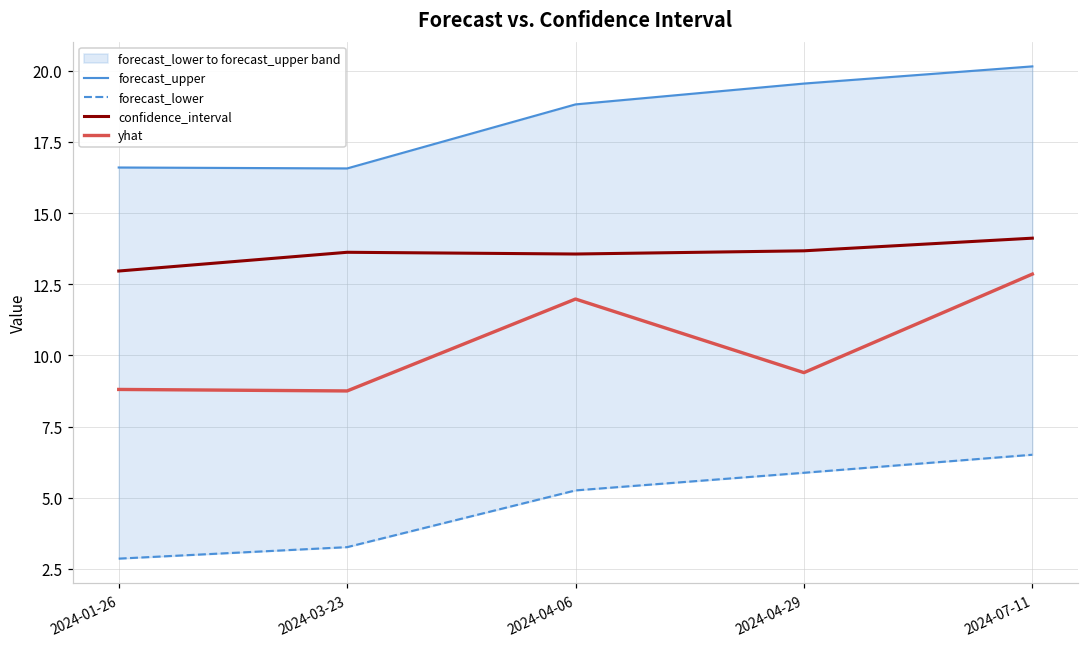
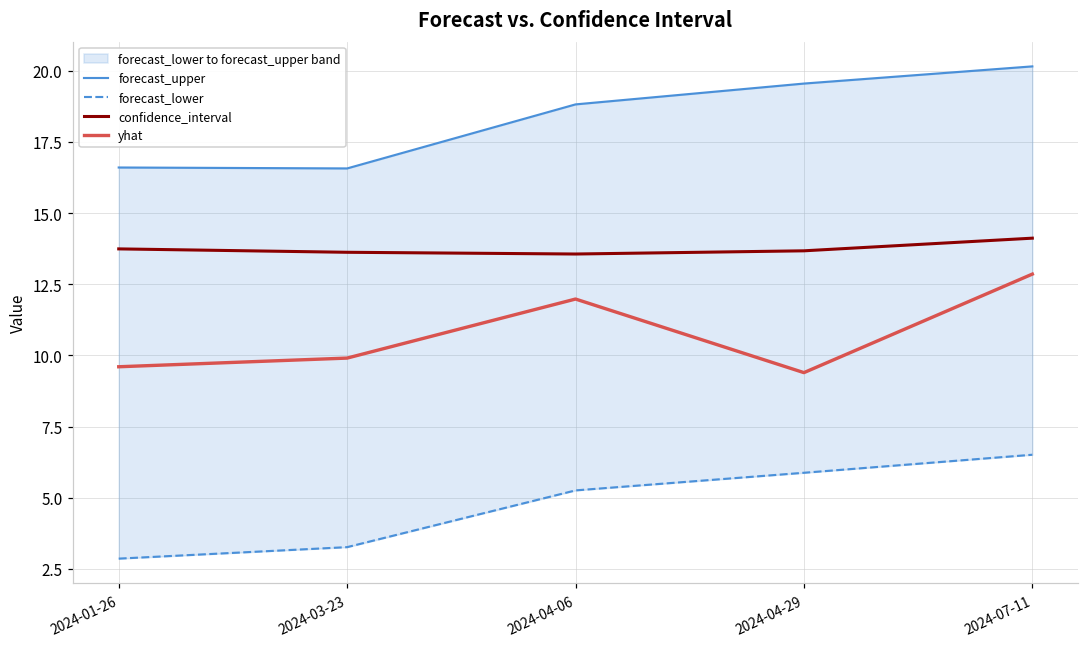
  {
    "confidence_interval": {
-     "2024-01-26": 13.0,
+     "2024-01-26": 13.7,
      "2024-03-23": 13.6,
      "2024-04-06": 13.6,
      "2024-04-29": 13.7,
      "2024-07-11": 14.1
    },
    "yhat": {
-     "2024-01-26": 8.8,
-     "2024-03-23": 8.8,
+     "2024-01-26": 9.6,
+     "2024-03-23": 9.9,
      "2024-04-06": 12.0,
      "2024-04-29": 9.4,
      "2024-07-11": 12.9
    }
  }
